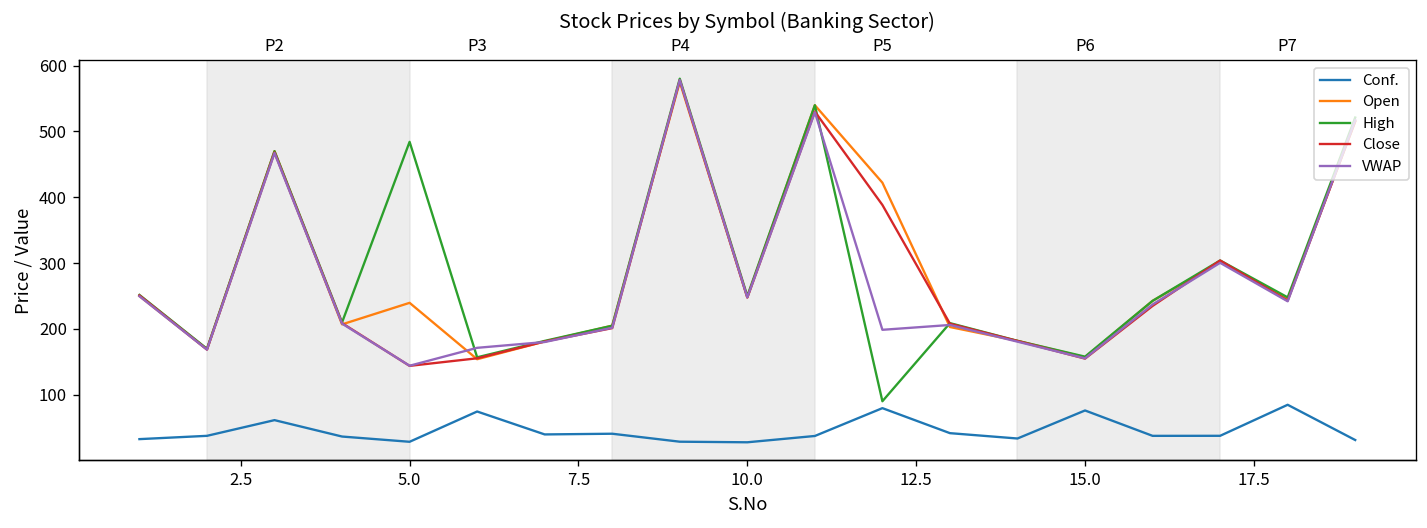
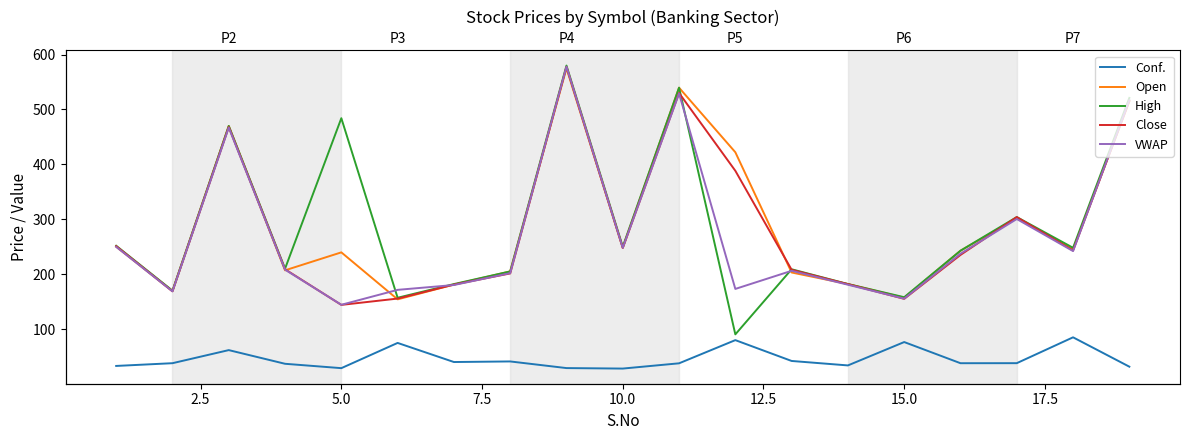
  {
    "Conf.": {
      "P2": 60,
      "5.0": 30,
      "P3": 70,
      "P4": 30,
      "10.0": 30,
      "P5": 80,
      "15.0": 80,
      "P7": 80
    },
    "Open": {
      "5.0": 240,
      "P5": 420
    },
    "High": {
      "5.0": 480,
      "P5": 90
    },
    "Close": {
      "P5": 390
    },
    "VWAP": {
      "P3": 170,
-     "P5": 200
+     "P5": 170
    }
  }
